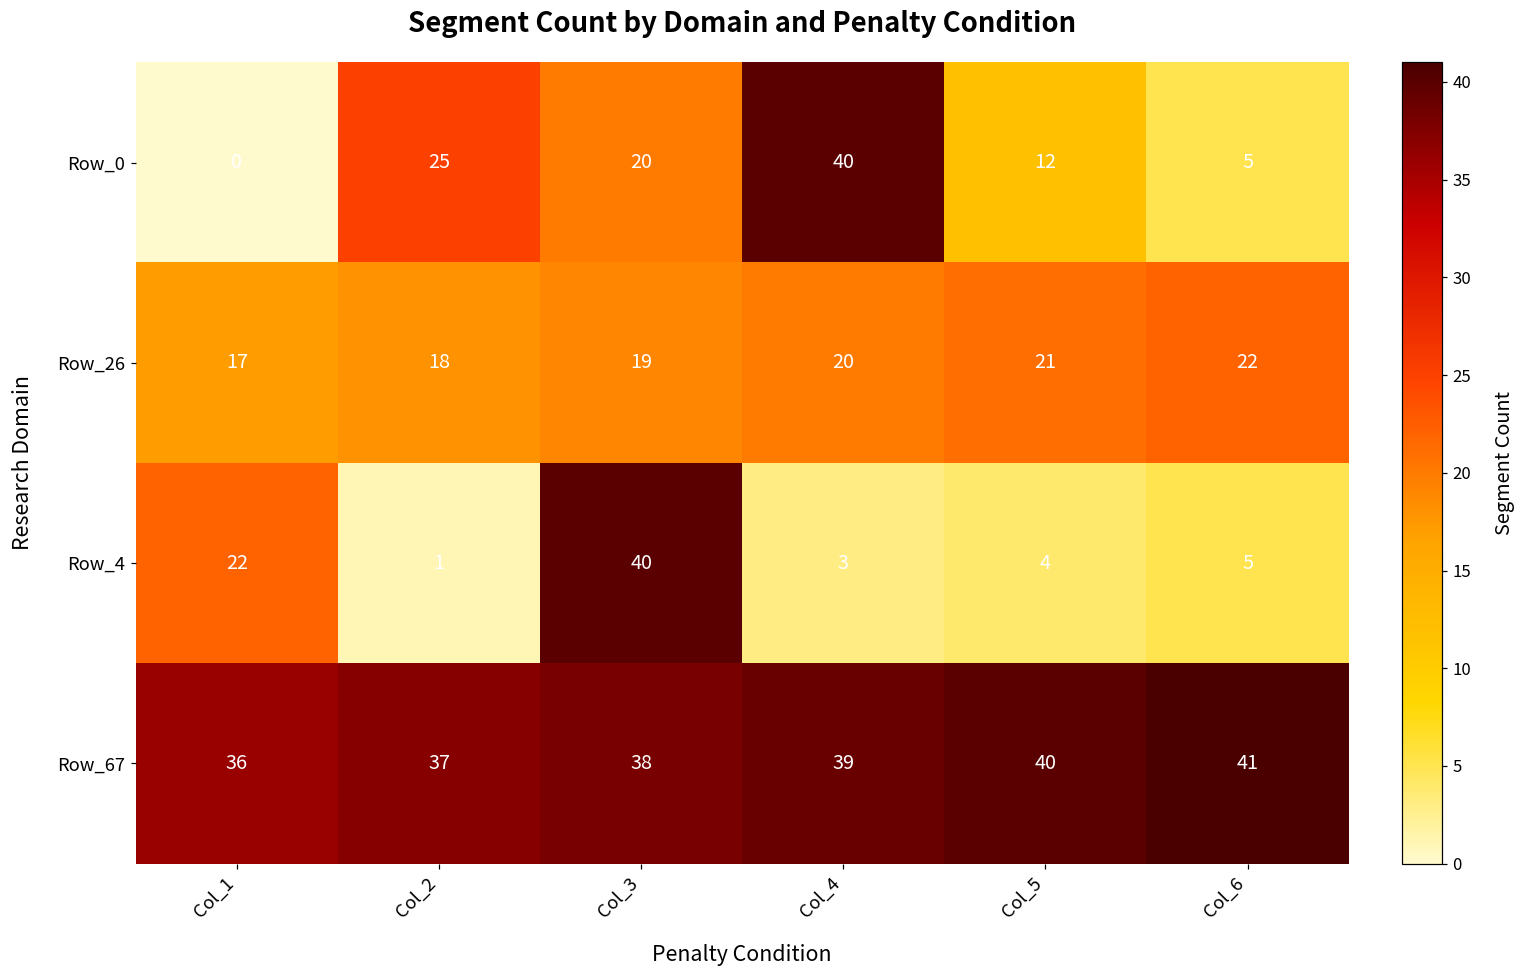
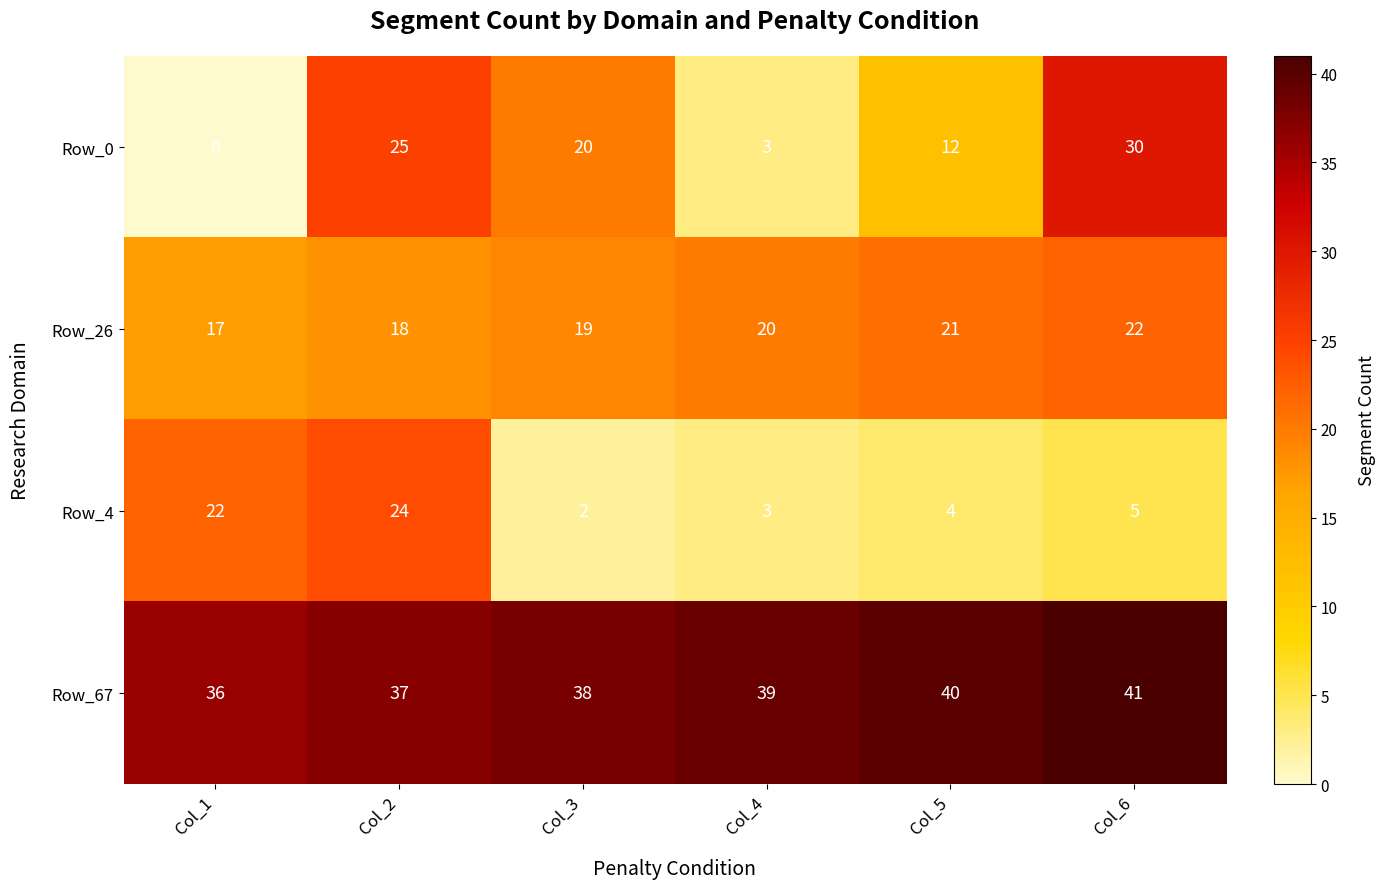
  {
    "Row_0": {
      "Col_1": 0,
      "Col_2": 25,
      "Col_3": 20,
-     "Col_4": 40,
+     "Col_4": 3,
      "Col_5": 12,
-     "Col_6": 5
+     "Col_6": 30
    },
    "Row_26": {
      "Col_1": 17,
      "Col_2": 18,
      "Col_3": 19,
      "Col_4": 20,
      "Col_5": 21,
      "Col_6": 22
    },
    "Row_4": {
      "Col_1": 22,
-     "Col_2": 1,
-     "Col_3": 40,
+     "Col_2": 24,
+     "Col_3": 2,
      "Col_4": 3,
      "Col_5": 4,
      "Col_6": 5
    },
    "Row_67": {
      "Col_1": 36,
      "Col_2": 37,
      "Col_3": 38,
      "Col_4": 39,
      "Col_5": 40,
      "Col_6": 41
    }
  }
